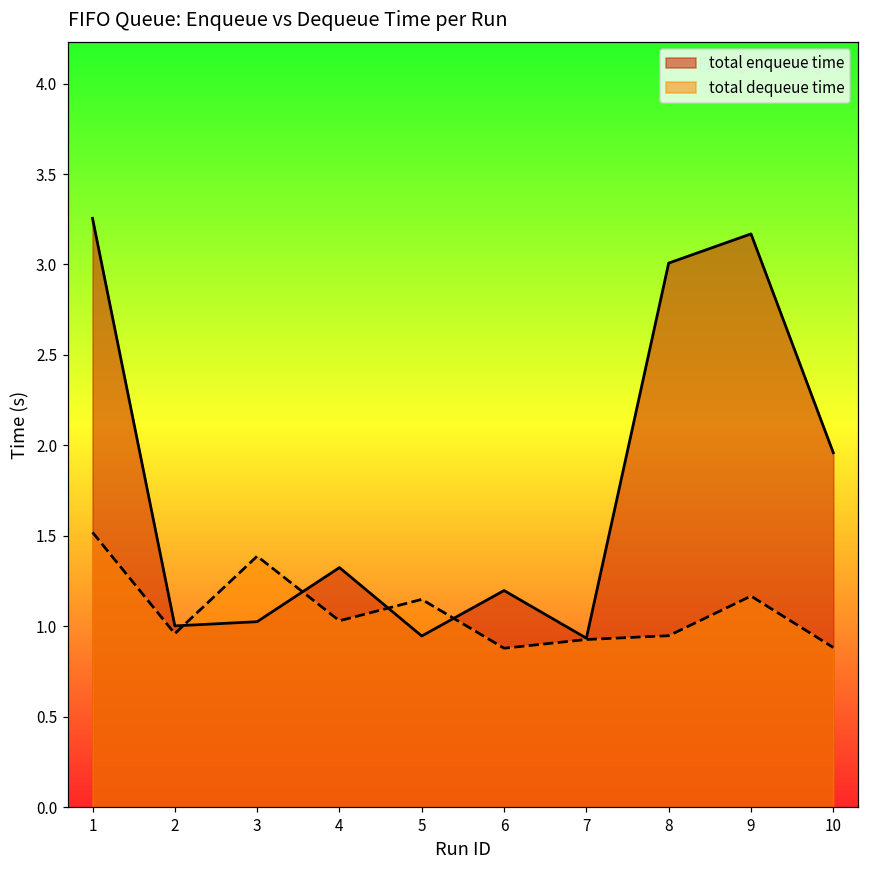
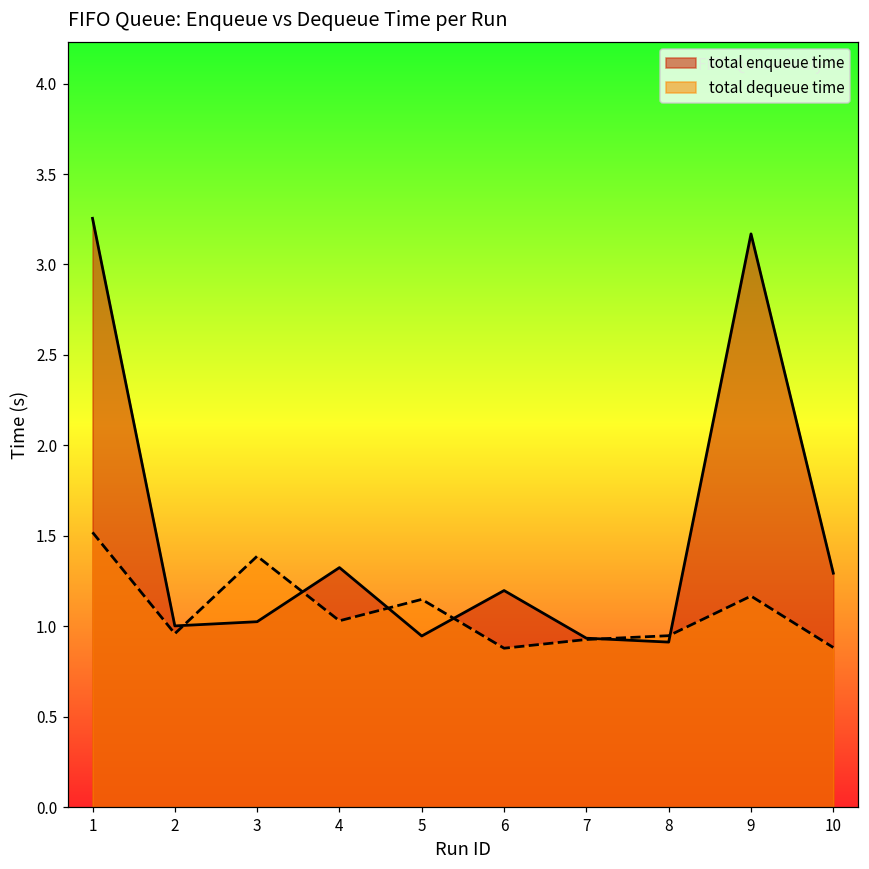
  {
    "total enqueue time": {
      "1": 3.26,
      "2": 1.00,
      "3": 1.02,
      "4": 1.32,
      "5": 0.95,
      "6": 1.20,
-     "8": 3.01,
+     "8": 0.91,
      "9": 3.17,
-     "10": 1.96
+     "10": 1.29
    },
    "total dequeue time": {
      "1": 1.52,
      "2": 0.96,
      "3": 1.39,
      "4": 1.03,
      "5": 1.15,
      "6": 0.88,
      "8": 0.95,
      "9": 1.17,
      "10": 0.88
    }
  }
